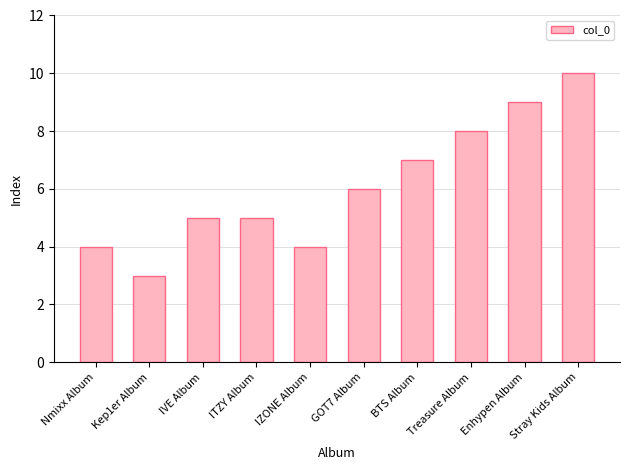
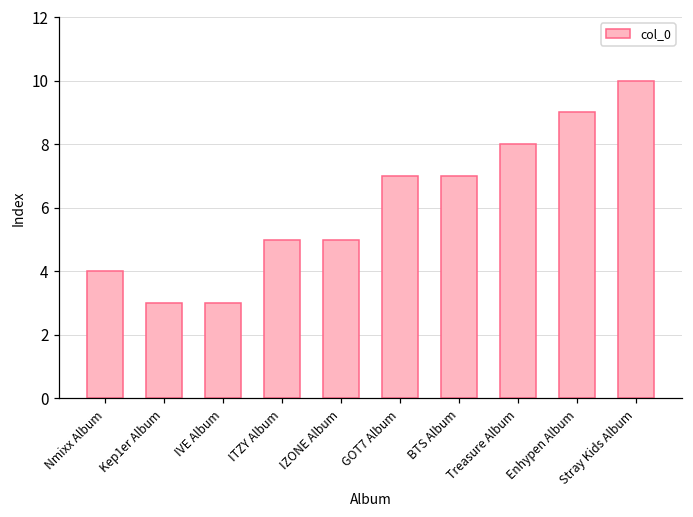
  {
    "Nmixx Album": 4,
    "Kep1er Album": 3,
-   "IVE Album": 5,
+   "IVE Album": 3,
    "ITZY Album": 5,
-   "IZONE Album": 4,
-   "GOT7 Album": 6,
+   "IZONE Album": 5,
+   "GOT7 Album": 7,
    "BTS Album": 7,
    "Treasure Album": 8,
    "Enhypen Album": 9,
    "Stray Kids Album": 10
  }
